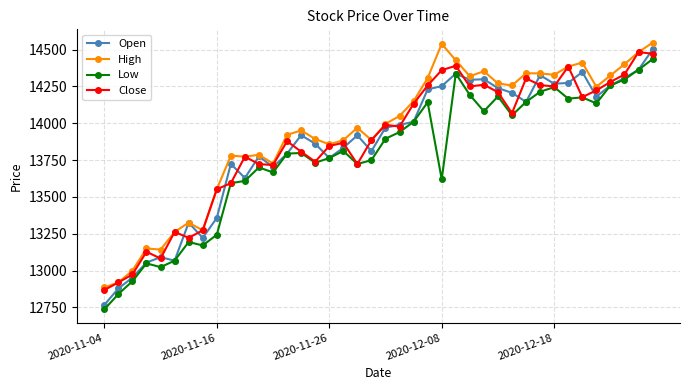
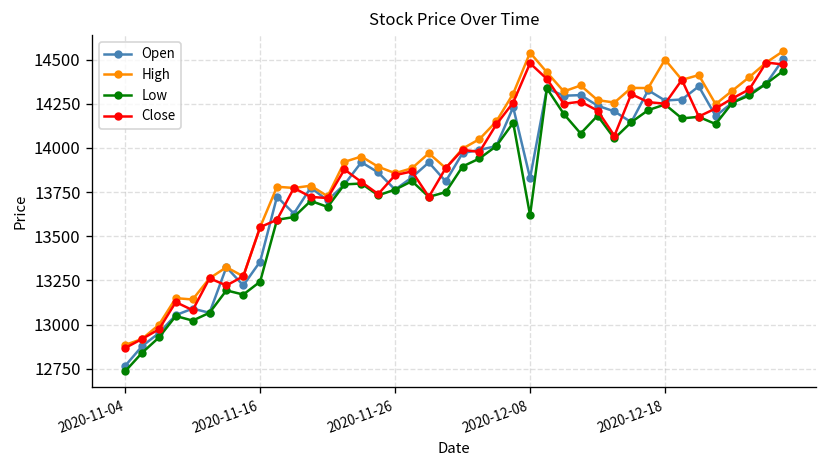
  {
    "Open": {
      "2020-11-04": 12770,
      "2020-11-16": 13360,
-     "2020-12-08": 14250,
+     "2020-12-08": 13830,
      "2020-12-18": 14270
    },
    "High": {
      "2020-11-04": 12890,
      "2020-12-08": 14540,
-     "2020-12-18": 14330
+     "2020-12-18": 14500
    },
    "Low": {
      "2020-11-04": 12740,
      "2020-11-16": 13240,
      "2020-12-08": 13620
    },
    "Close": {
      "2020-11-04": 12870,
-     "2020-12-08": 14360
+     "2020-12-08": 14480
    }
  }
